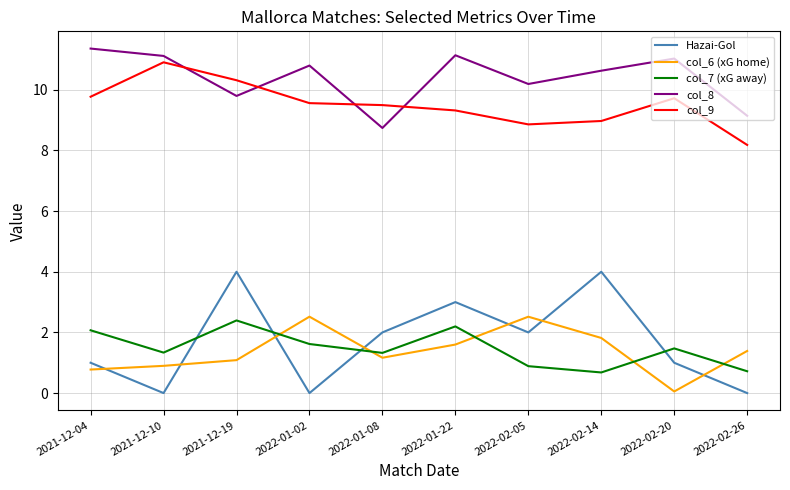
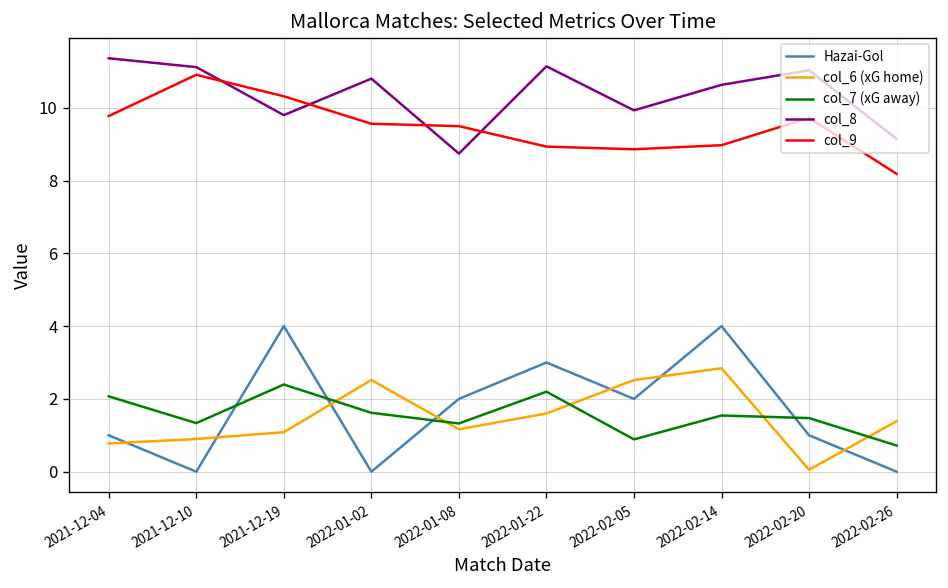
  {
    "Hazai-Gol": {
      "2021-12-04": 1.0,
      "2021-12-10": 0.0,
      "2021-12-19": 4.0,
      "2022-01-02": 0.0,
      "2022-01-08": 2.0,
      "2022-01-22": 3.0,
      "2022-02-05": 2.0,
      "2022-02-14": 4.0,
      "2022-02-20": 1.0,
      "2022-02-26": 0.0
    },
    "col_6 (xG home)": {
      "2021-12-04": 0.8,
      "2021-12-10": 0.9,
      "2021-12-19": 1.1,
      "2022-01-02": 2.5,
      "2022-01-08": 1.2,
      "2022-01-22": 1.6,
      "2022-02-05": 2.5,
-     "2022-02-14": 1.8,
+     "2022-02-14": 2.8,
      "2022-02-20": 0.1,
      "2022-02-26": 1.4
    },
    "col_7 (xG away)": {
      "2021-12-04": 2.1,
      "2021-12-10": 1.3,
      "2021-12-19": 2.4,
      "2022-01-02": 1.6,
      "2022-01-08": 1.3,
      "2022-01-22": 2.2,
      "2022-02-05": 0.9,
-     "2022-02-14": 0.7,
+     "2022-02-14": 1.5,
      "2022-02-20": 1.5,
      "2022-02-26": 0.7
    },
    "col_8": {
      "2021-12-04": 11.4,
      "2021-12-10": 11.1,
      "2021-12-19": 9.8,
      "2022-01-02": 10.8,
      "2022-01-08": 8.7,
      "2022-01-22": 11.1,
-     "2022-02-05": 10.2,
+     "2022-02-05": 9.9,
      "2022-02-14": 10.6
    },
    "col_9": {
      "2021-12-04": 9.8,
      "2021-12-10": 10.9,
      "2021-12-19": 10.3,
      "2022-01-02": 9.6,
      "2022-01-08": 9.5,
-     "2022-01-22": 9.3,
+     "2022-01-22": 8.9,
      "2022-02-05": 8.9,
      "2022-02-14": 9.0,
      "2022-02-26": 8.2
    }
  }
